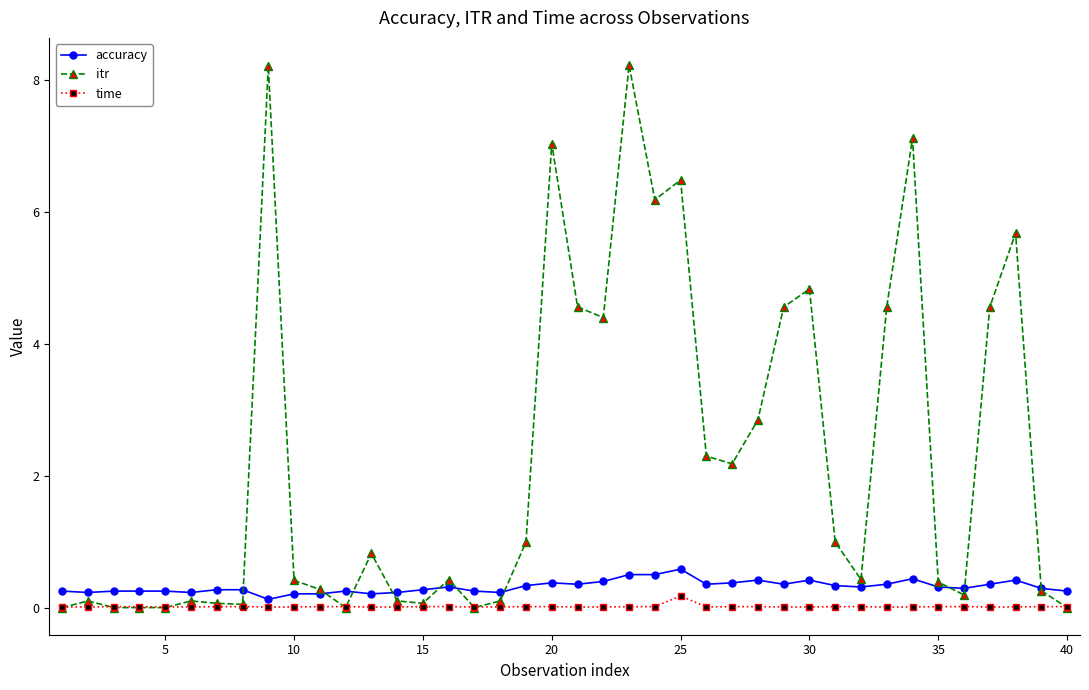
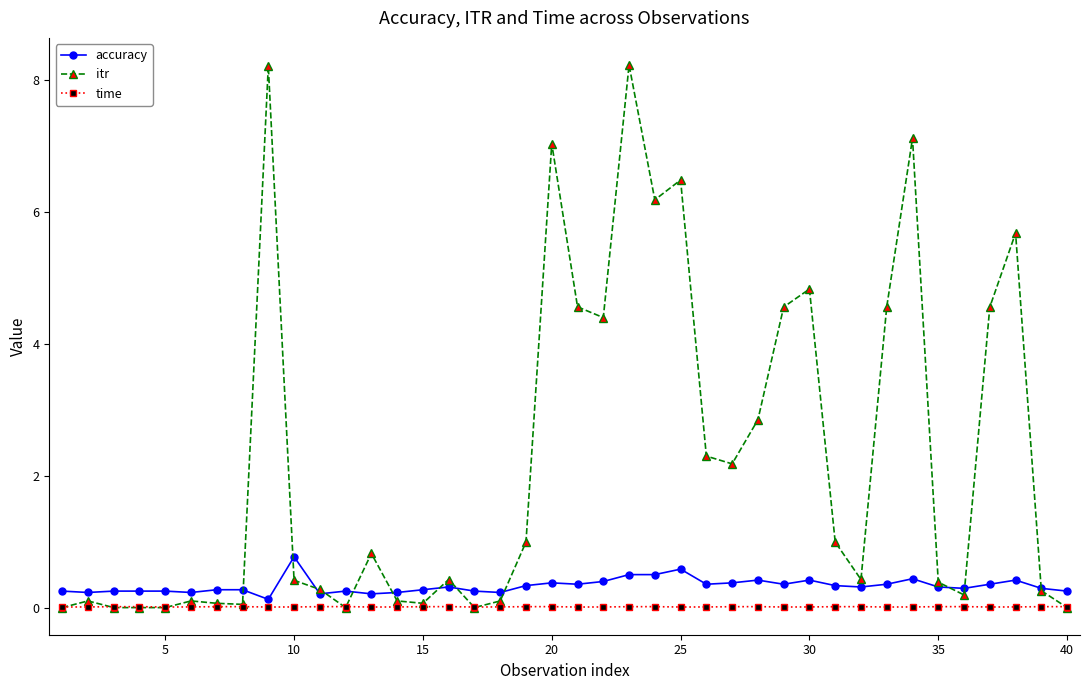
  {
    "accuracy": {
      "5": 0.3,
-     "10": 0.2,
+     "10": 0.8,
      "15": 0.3,
      "20": 0.4,
      "25": 0.6,
      "30": 0.4,
      "35": 0.3,
      "40": 0.3
    },
    "itr": {
      "10": 0.4,
      "15": 0.1,
      "20": 7.0,
      "25": 6.5,
      "30": 4.8,
      "35": 0.4
    },
    "time": {
      "10": 0.0,
      "15": 0.0,
      "20": 0.0,
-     "25": 0.2,
+     "25": 0.0,
      "30": 0.0,
      "35": 0.0
    }
  }
